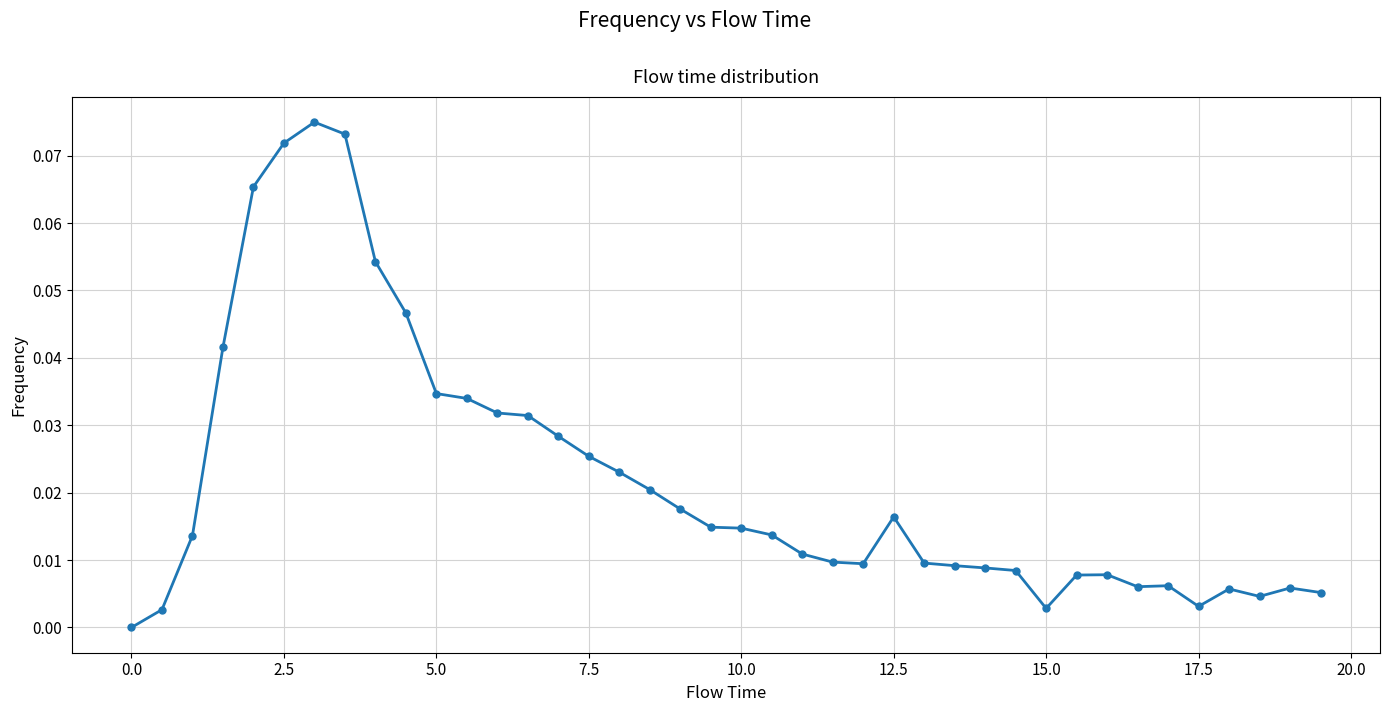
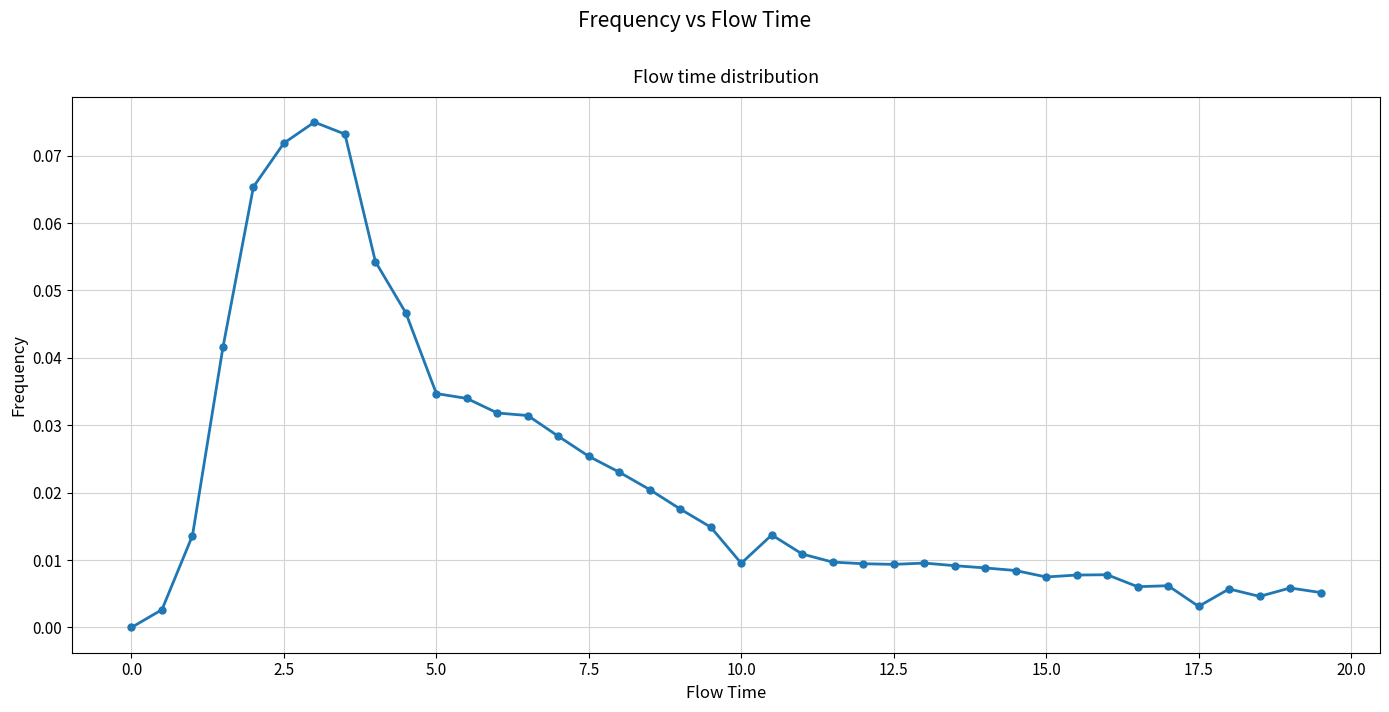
  {
    "0.0": 0.000,
    "2.5": 0.072,
    "5.0": 0.035,
    "7.5": 0.025,
-   "10.0": 0.015,
-   "12.5": 0.016,
-   "15.0": 0.003,
+   "10.0": 0.010,
+   "12.5": 0.009,
+   "15.0": 0.007,
    "17.5": 0.003
  }
